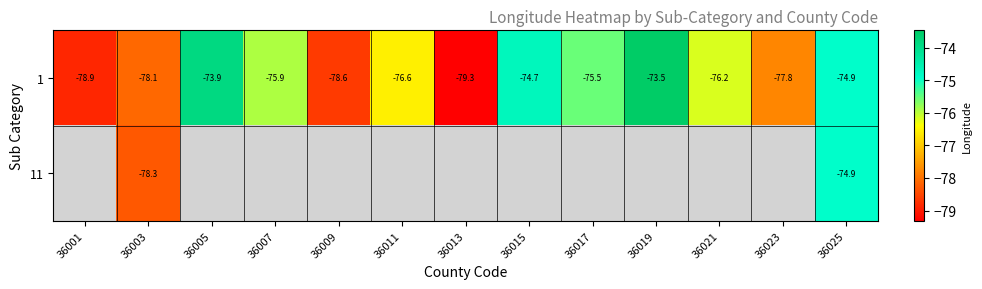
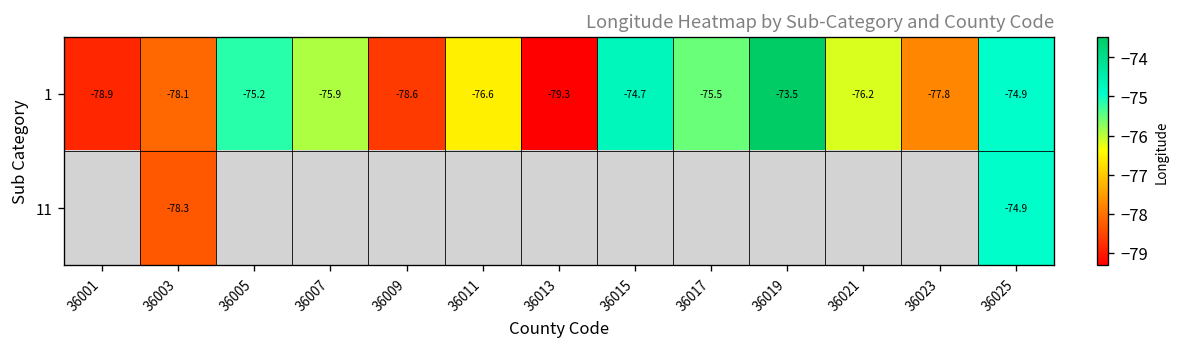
  {
    "1": {
      "36001": -78.9,
      "36003": -78.1,
-     "36005": -73.9,
+     "36005": -75.2,
      "36007": -75.9,
      "36009": -78.6,
      "36011": -76.6,
      "36013": -79.3,
      "36015": -74.7,
      "36017": -75.5,
      "36019": -73.5,
      "36021": -76.2,
      "36023": -77.8,
      "36025": -74.9
    },
    "11": {
      "36003": -78.3,
      "36025": -74.9
    }
  }
